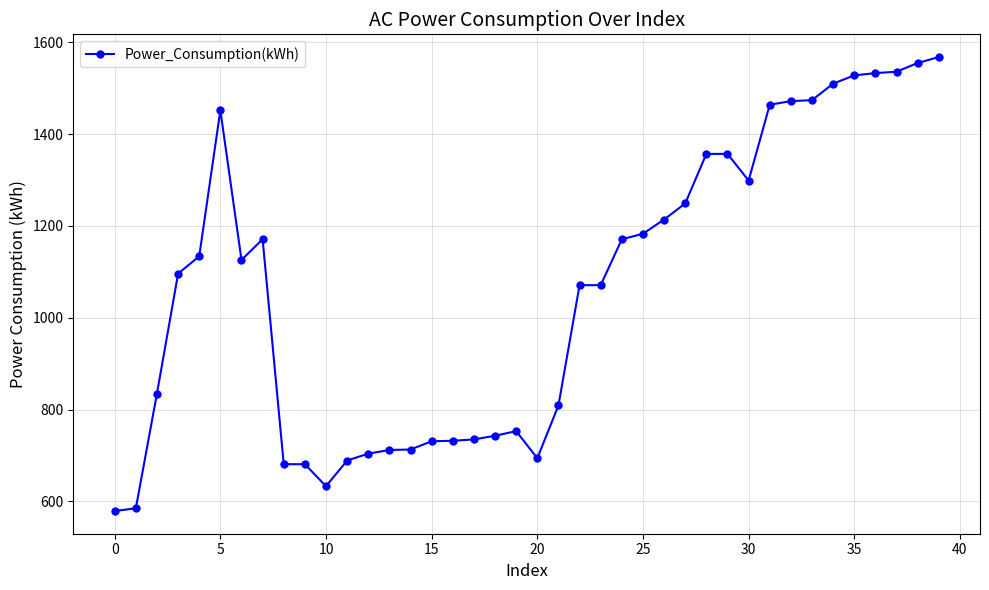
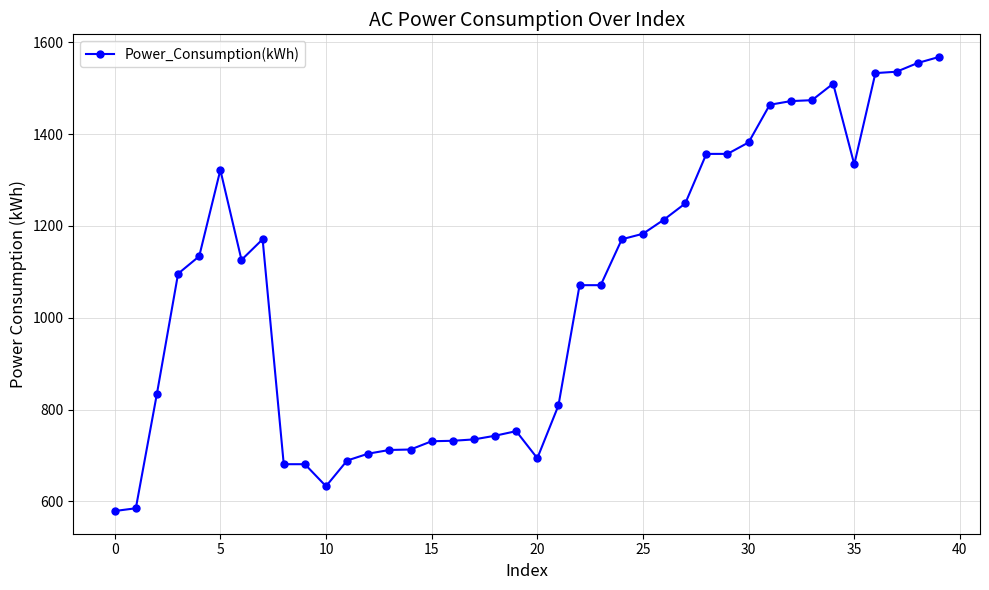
  {
    "0": 580,
-   "5": 1450,
+   "5": 1320,
    "10": 630,
    "15": 730,
    "20": 690,
    "25": 1180,
-   "30": 1300,
-   "35": 1530
+   "30": 1380,
+   "35": 1330
  }
